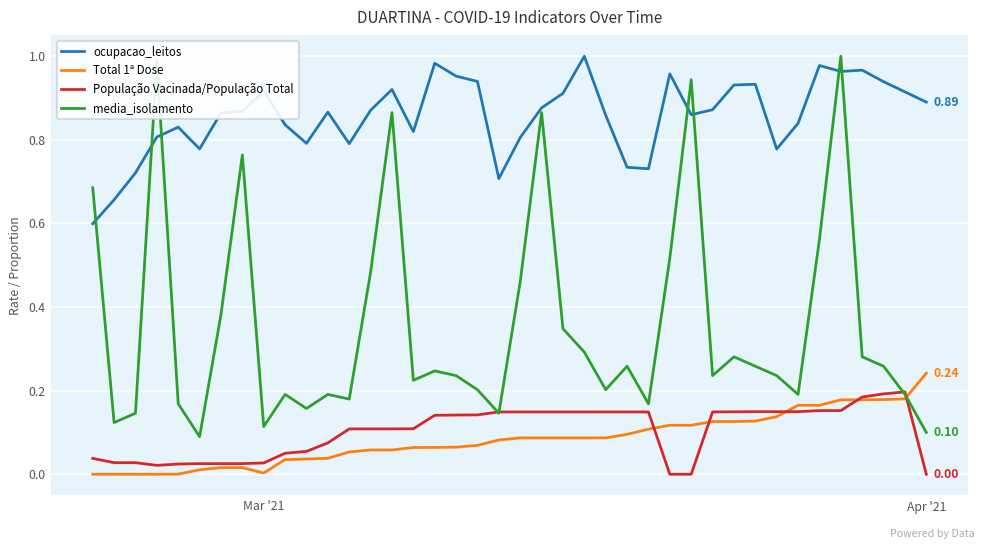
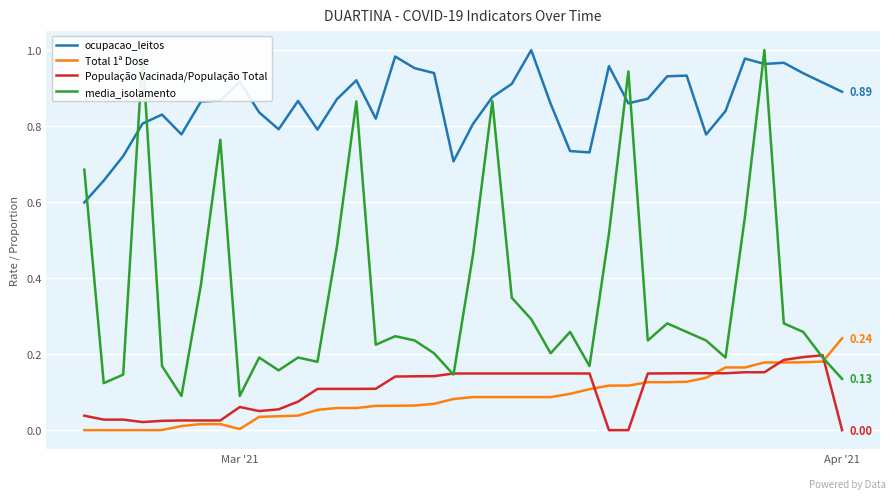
  {
    "ocupacao_leitos": {
      "Apr '21": 0.89
    },
    "Total 1ª Dose": {
      "Apr '21": 0.24
    },
    "População Vacinada/População Total": {
-     "Mar '21": 0.03
+     "Mar '21": 0.06
    },
    "media_isolamento": {
-     "Mar '21": 0.11,
-     "Apr '21": 0.10
+     "Mar '21": 0.09,
+     "Apr '21": 0.13
    }
  }
